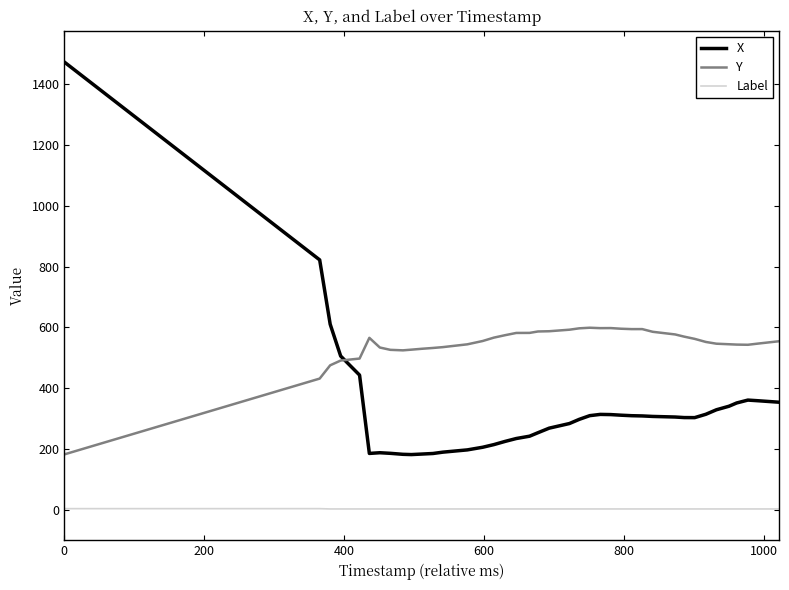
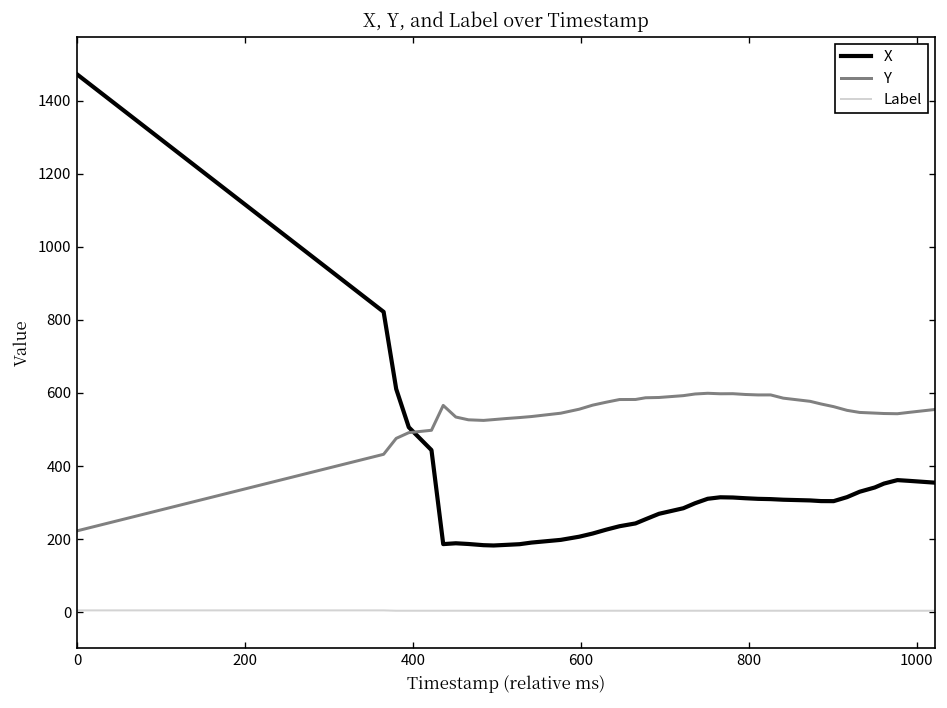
  {
    "X": {
      "0": 1470
    },
    "Y": {
-     "0": 180
+     "0": 220
    },
    "Label": {
      "0": 10
    }
  }
